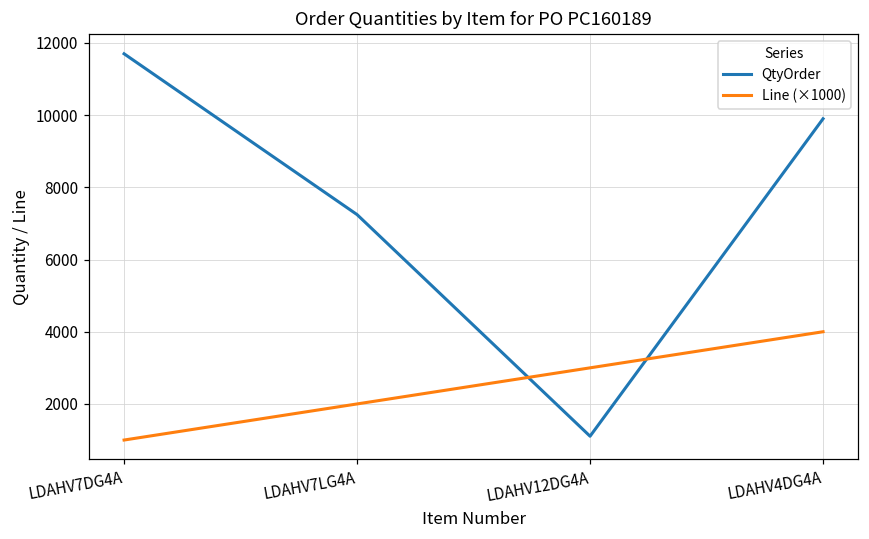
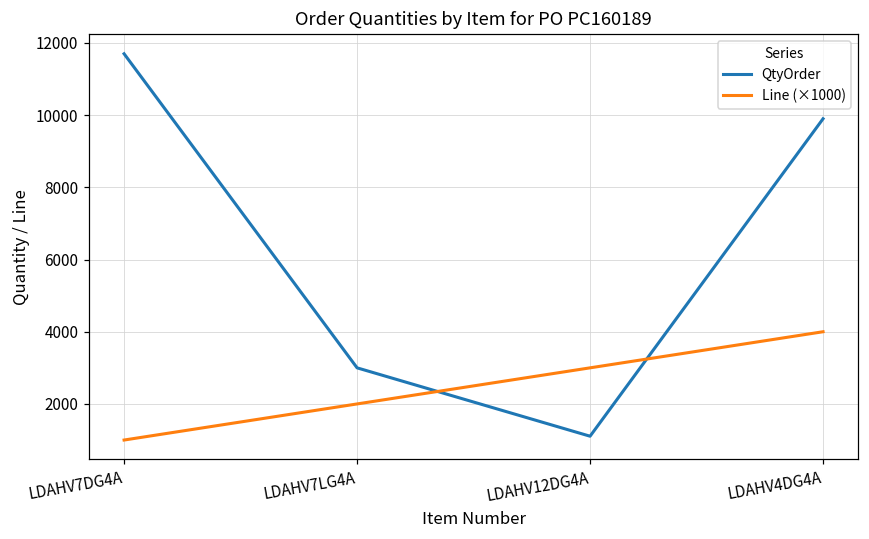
  {
    "QtyOrder": {
      "LDAHV7DG4A": 11700,
-     "LDAHV7LG4A": 7200,
+     "LDAHV7LG4A": 3000,
      "LDAHV12DG4A": 1100,
      "LDAHV4DG4A": 9900
    },
    "Line (×1000)": {
      "LDAHV7DG4A": 1000,
      "LDAHV7LG4A": 2000,
      "LDAHV12DG4A": 3000,
      "LDAHV4DG4A": 4000
    }
  }
